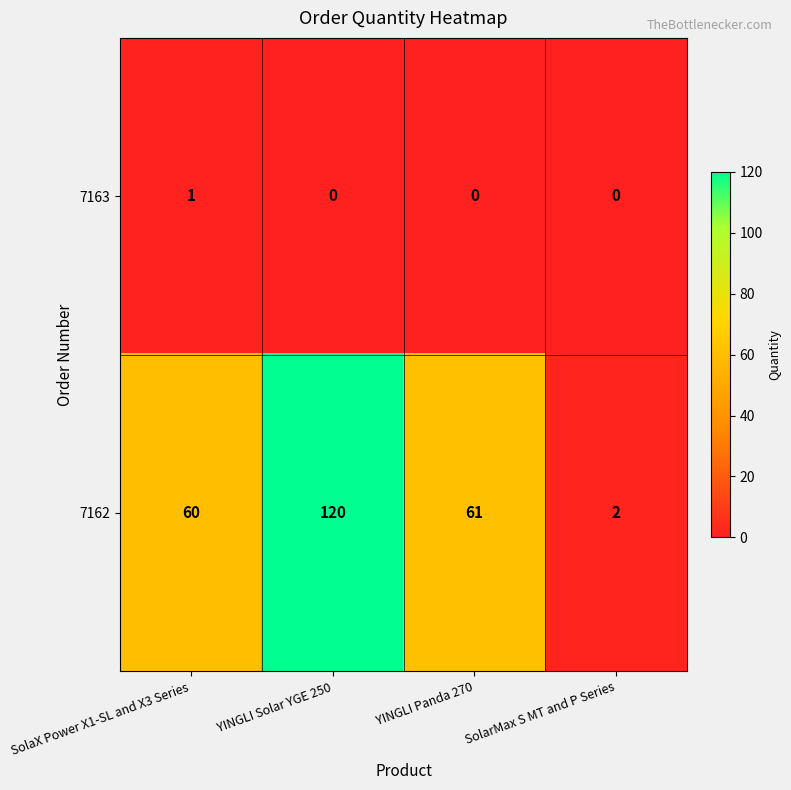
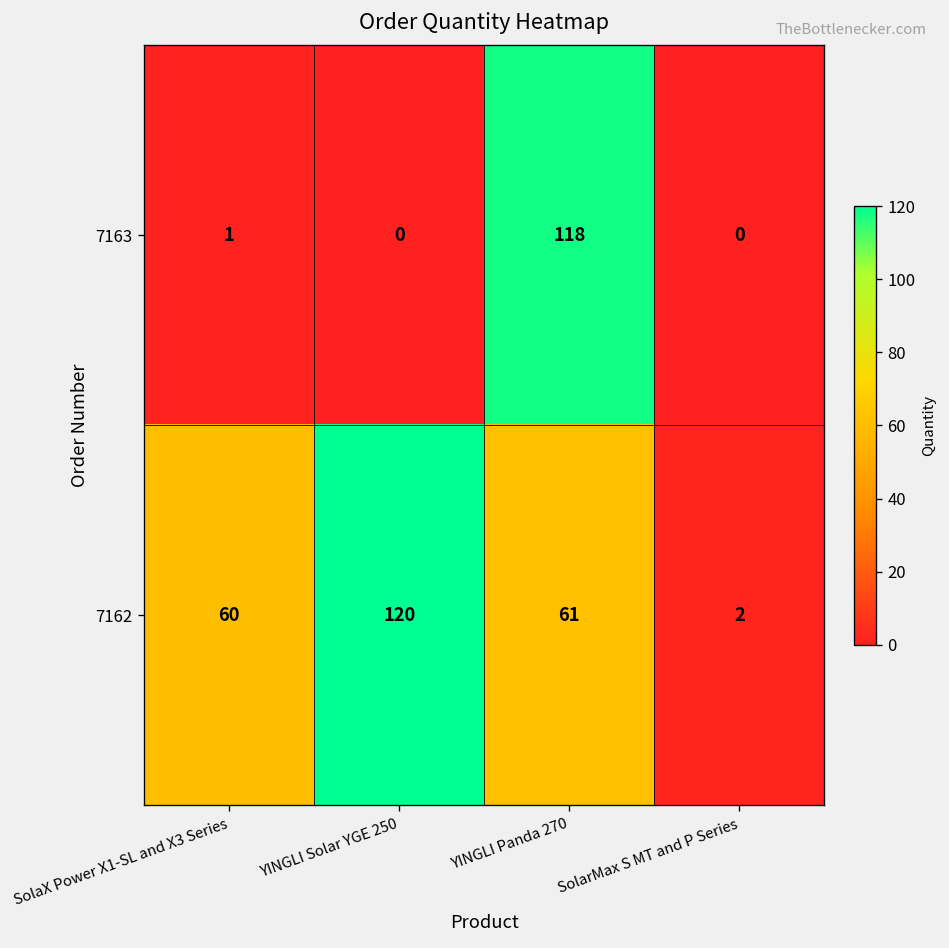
  {
    "7163": {
      "SolaX Power X1-SL and X3 Series": 1,
      "YINGLI Solar YGE 250": 0,
-     "YINGLI Panda 270": 0,
+     "YINGLI Panda 270": 118,
      "SolarMax S MT and P Series": 0
    },
    "7162": {
      "SolaX Power X1-SL and X3 Series": 60,
      "YINGLI Solar YGE 250": 120,
      "YINGLI Panda 270": 61,
      "SolarMax S MT and P Series": 2
    }
  }
